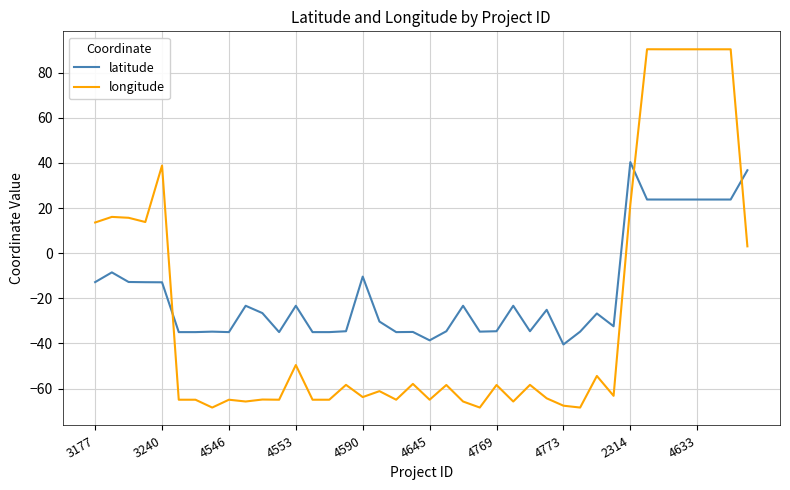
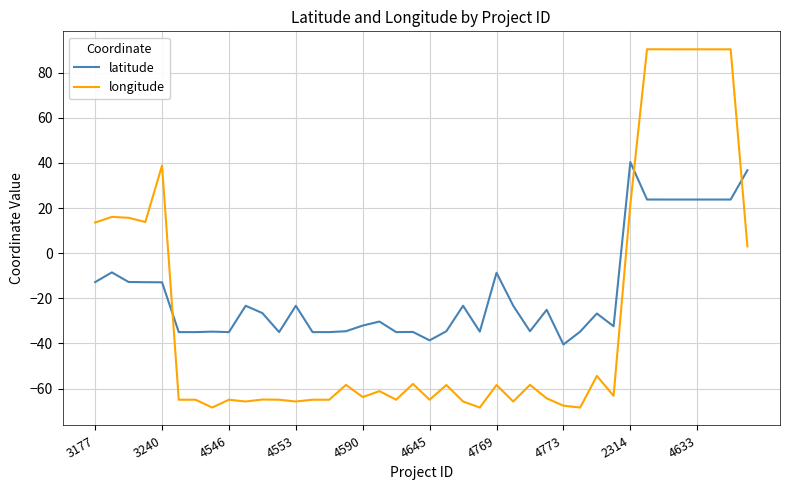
  {
    "latitude": {
      "3177": -13,
      "3240": -13,
      "4546": -35,
      "4553": -23,
-     "4590": -10,
+     "4590": -32,
      "4645": -39,
-     "4769": -35,
+     "4769": -9,
      "4773": -40,
      "2314": 40,
      "4633": 24
    },
    "longitude": {
      "3177": 14,
      "3240": 39,
      "4546": -65,
-     "4553": -50,
+     "4553": -66,
      "4590": -64,
      "4645": -65,
      "4769": -58,
      "4773": -68,
      "2314": 22,
      "4633": 90
    }
  }
